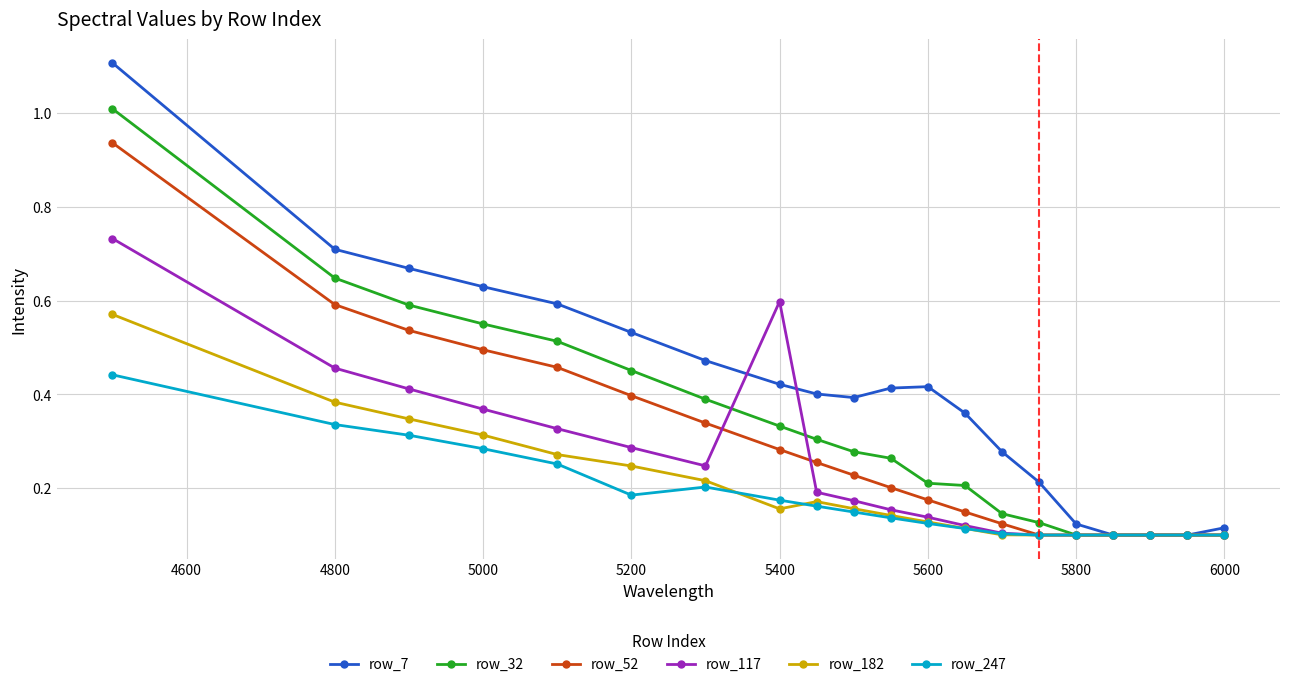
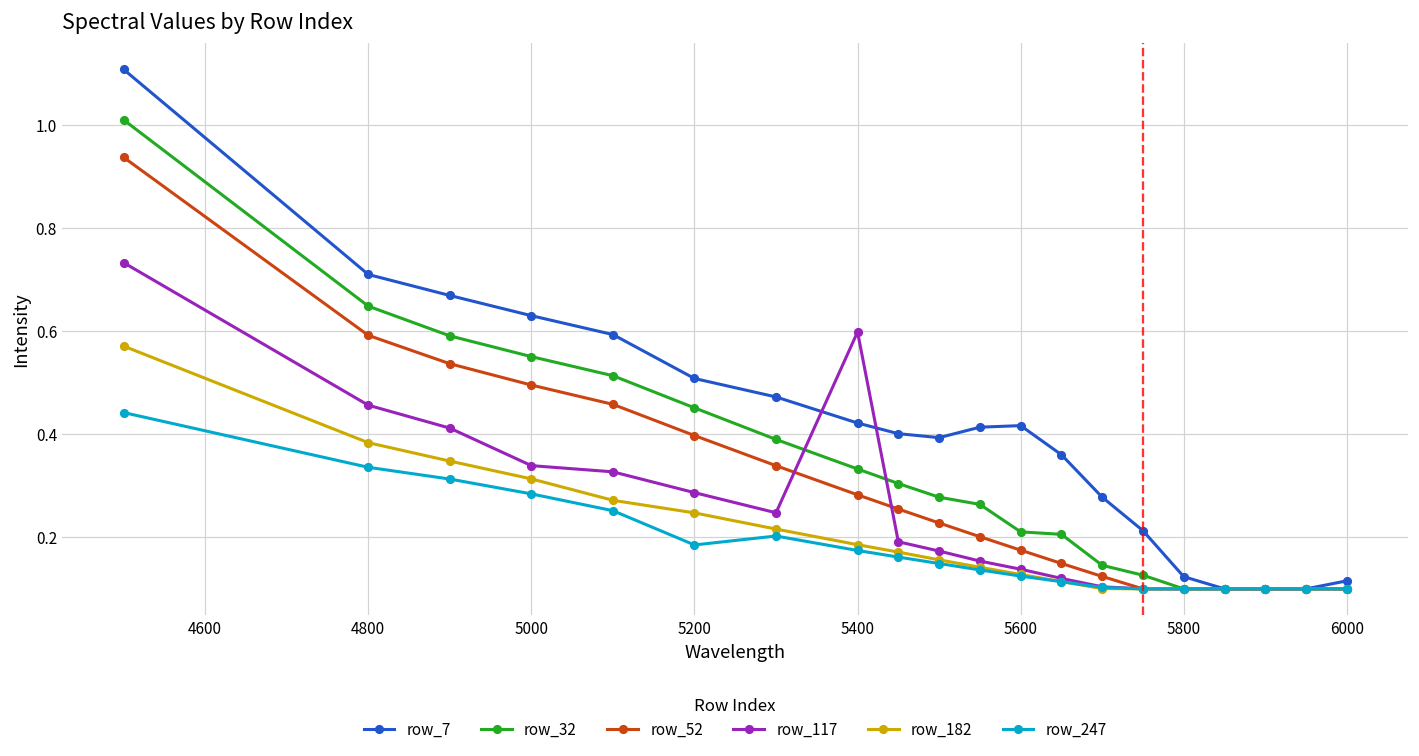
  {
    "row_7": {
      "4800": 0.71,
      "5000": 0.63,
-     "5200": 0.53,
+     "5200": 0.51,
      "5400": 0.42,
      "5600": 0.42,
      "5800": 0.12,
      "6000": 0.12
    },
    "row_32": {
      "4800": 0.65,
      "5000": 0.55,
      "5200": 0.45,
      "5400": 0.33,
      "5600": 0.21
    },
    "row_52": {
      "4800": 0.59,
      "5000": 0.50,
      "5200": 0.40,
      "5400": 0.28,
      "5600": 0.18
    },
    "row_117": {
      "4800": 0.46,
-     "5000": 0.37,
+     "5000": 0.34,
      "5200": 0.29,
      "5400": 0.60,
      "5600": 0.14
    },
    "row_182": {
      "4800": 0.38,
      "5000": 0.31,
      "5200": 0.25,
-     "5400": 0.16
+     "5400": 0.19
    },
    "row_247": {
      "4800": 0.34,
      "5000": 0.28,
      "5200": 0.19,
      "5400": 0.17
    }
  }
